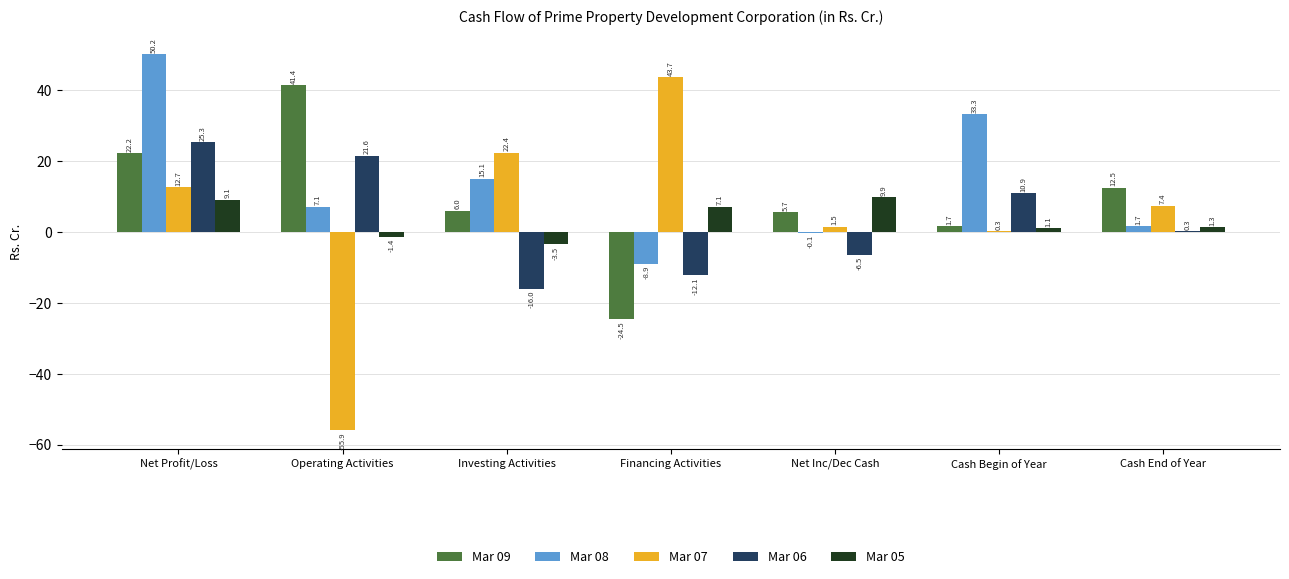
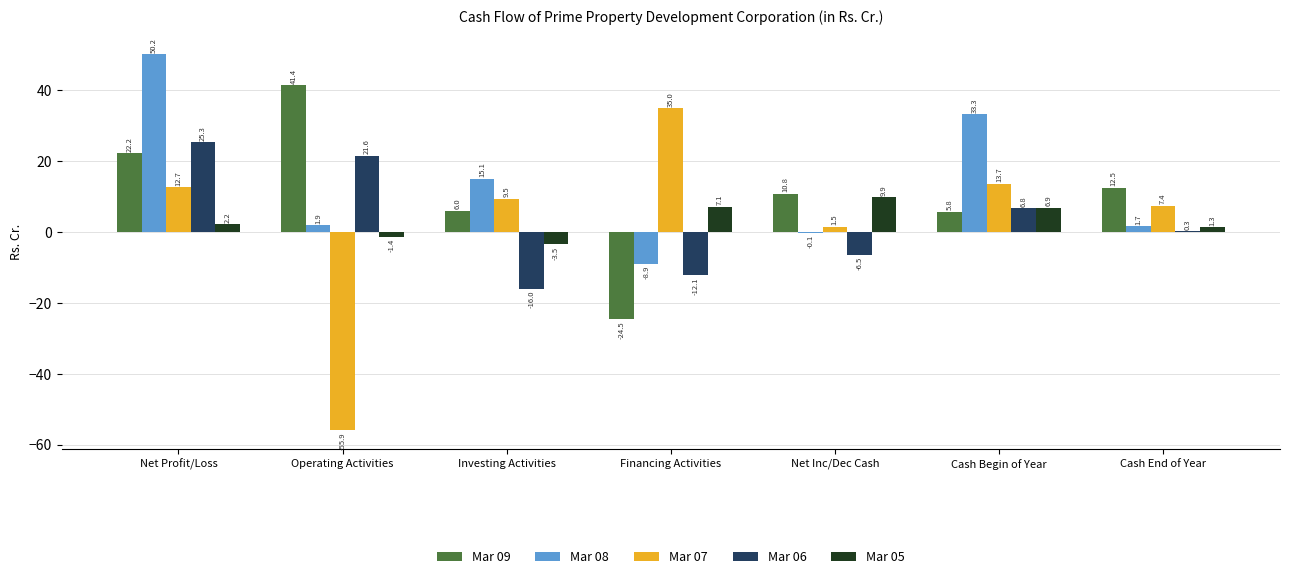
  {
    "Mar 09": {
      "Net Profit/Loss": 22.2,
      "Operating Activities": 41.4,
      "Investing Activities": 6.0,
      "Financing Activities": -24.5,
-     "Net Inc/Dec Cash": 5.7,
-     "Cash Begin of Year": 1.7,
+     "Net Inc/Dec Cash": 10.8,
+     "Cash Begin of Year": 5.8,
      "Cash End of Year": 12.5
    },
    "Mar 08": {
      "Net Profit/Loss": 50.2,
-     "Operating Activities": 7.1,
+     "Operating Activities": 1.9,
      "Investing Activities": 15.1,
      "Financing Activities": -8.9,
      "Net Inc/Dec Cash": -0.1,
      "Cash Begin of Year": 33.3,
      "Cash End of Year": 1.7
    },
    "Mar 07": {
      "Net Profit/Loss": 12.7,
      "Operating Activities": -55.9,
-     "Investing Activities": 22.4,
-     "Financing Activities": 43.7,
+     "Investing Activities": 9.5,
+     "Financing Activities": 35.0,
      "Net Inc/Dec Cash": 1.5,
-     "Cash Begin of Year": 0.3,
+     "Cash Begin of Year": 13.7,
      "Cash End of Year": 7.4
    },
    "Mar 06": {
      "Net Profit/Loss": 25.3,
      "Operating Activities": 21.6,
      "Investing Activities": -16.0,
      "Financing Activities": -12.1,
      "Net Inc/Dec Cash": -6.5,
-     "Cash Begin of Year": 10.9,
+     "Cash Begin of Year": 6.8,
      "Cash End of Year": 0.3
    },
    "Mar 05": {
-     "Net Profit/Loss": 9.1,
+     "Net Profit/Loss": 2.2,
      "Operating Activities": -1.4,
      "Investing Activities": -3.5,
      "Financing Activities": 7.1,
      "Net Inc/Dec Cash": 9.9,
-     "Cash Begin of Year": 1.1,
+     "Cash Begin of Year": 6.9,
      "Cash End of Year": 1.3
    }
  }
